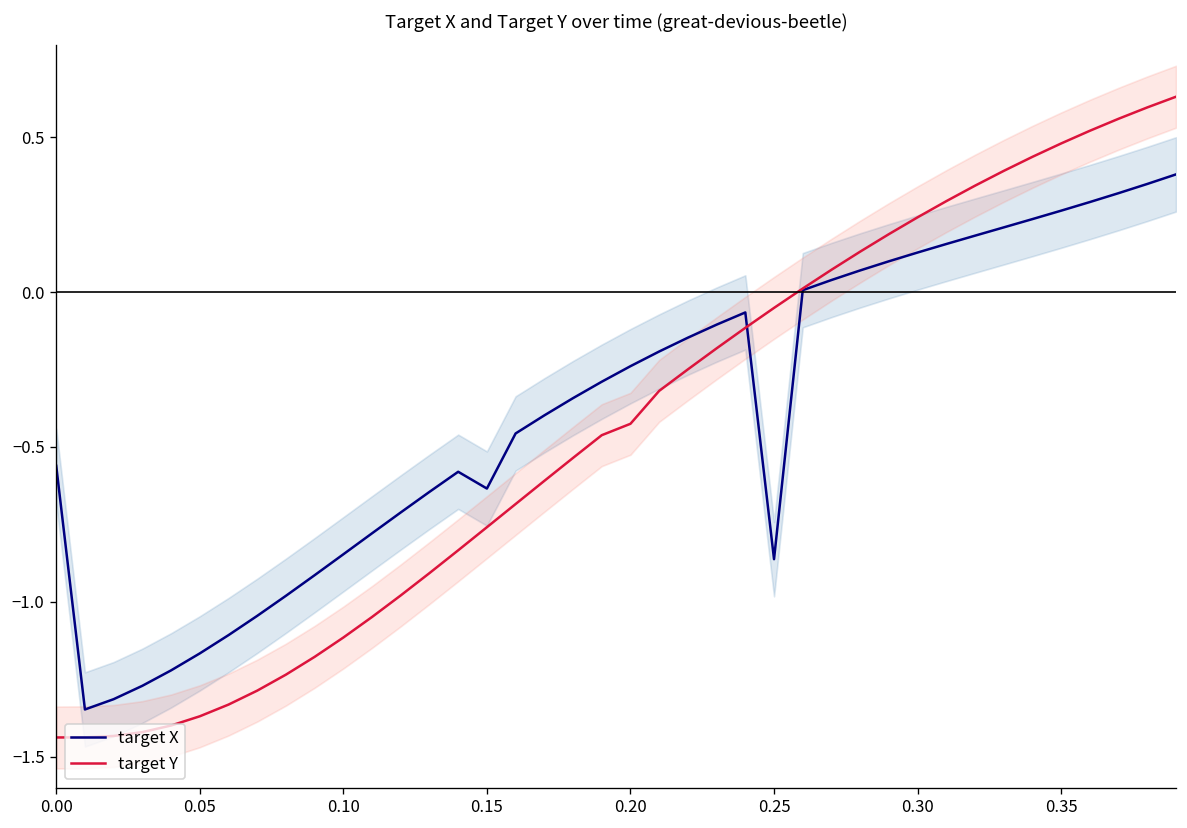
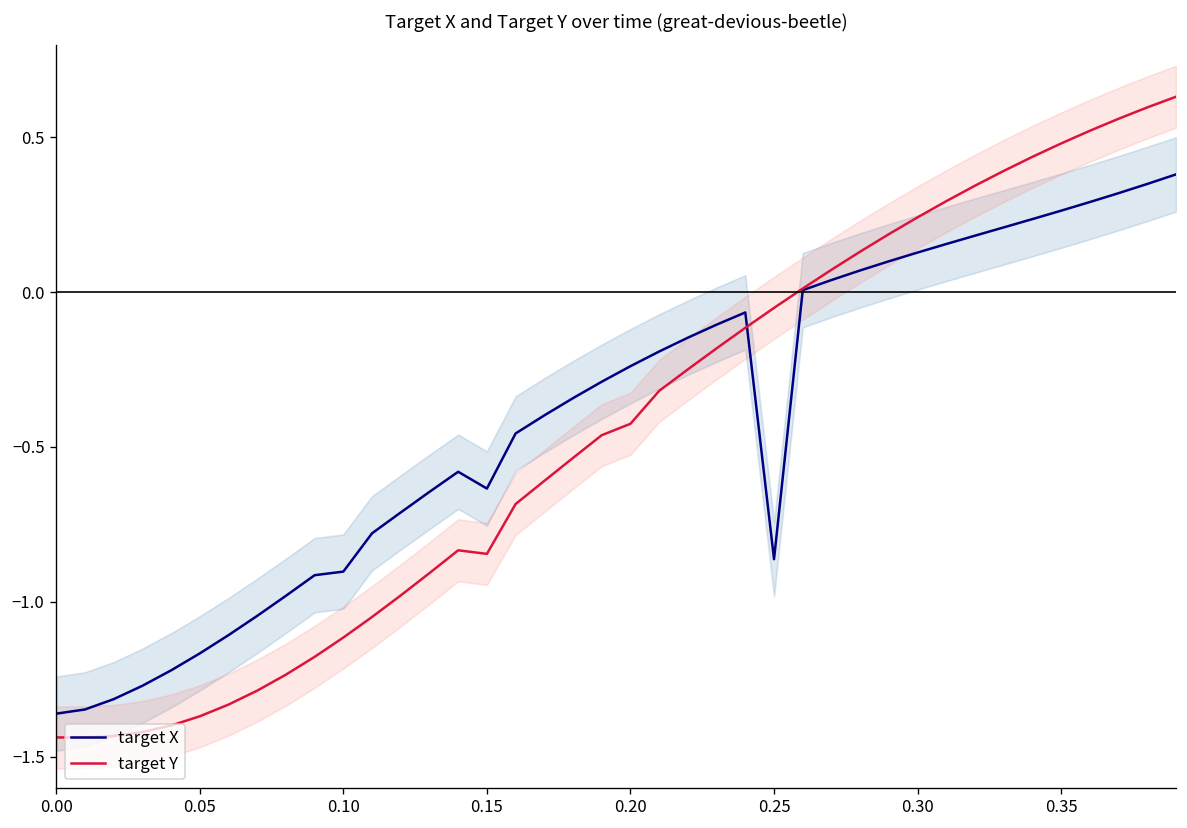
  {
    "target X": {
-     "0.00": -0.56,
+     "0.00": -1.36,
      "0.05": -1.17,
-     "0.10": -0.85,
+     "0.10": -0.90,
      "0.15": -0.63,
      "0.20": -0.24,
      "0.25": -0.86,
      "0.30": 0.13,
      "0.35": 0.26
    },
    "target Y": {
      "0.00": -1.44,
      "0.05": -1.37,
      "0.10": -1.12,
-     "0.15": -0.76,
+     "0.15": -0.85,
      "0.20": -0.43,
      "0.25": -0.05,
      "0.35": 0.48
    }
  }
